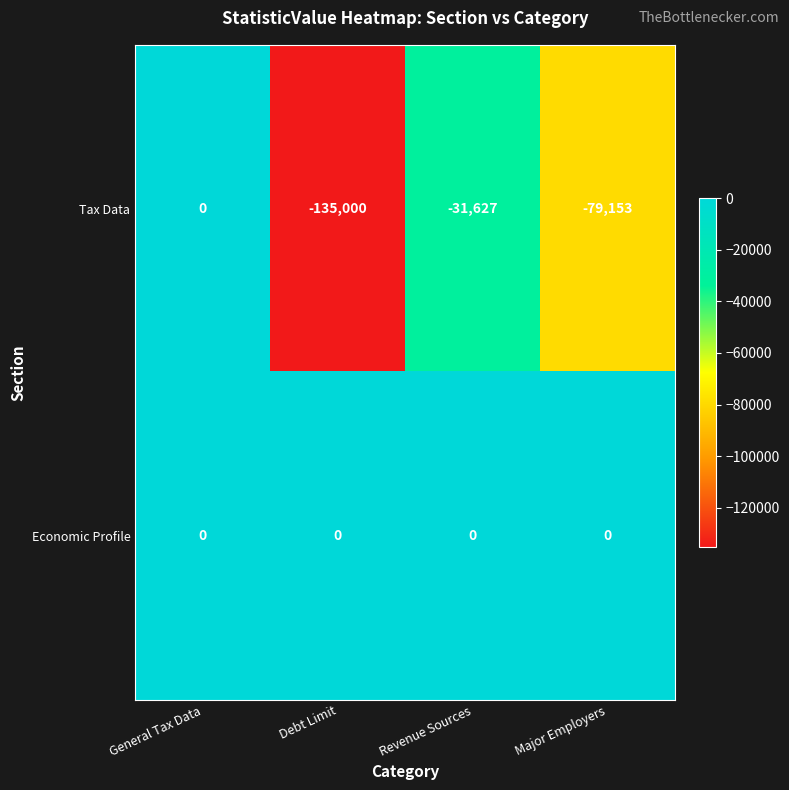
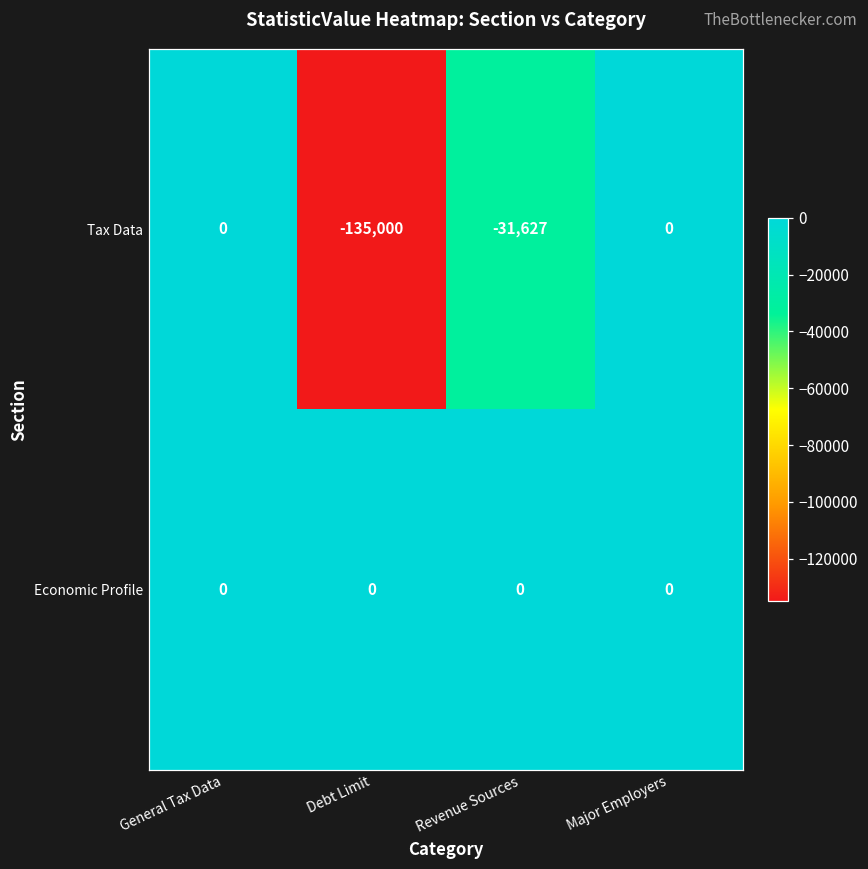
  {
    "Tax Data": {
      "General Tax Data": "0",
      "Debt Limit": "-135,000",
      "Revenue Sources": "-31,627",
-     "Major Employers": "-79,153"
+     "Major Employers": "0"
    },
    "Economic Profile": {
      "General Tax Data": "0",
      "Debt Limit": "0",
      "Revenue Sources": "0",
      "Major Employers": "0"
    }
  }
